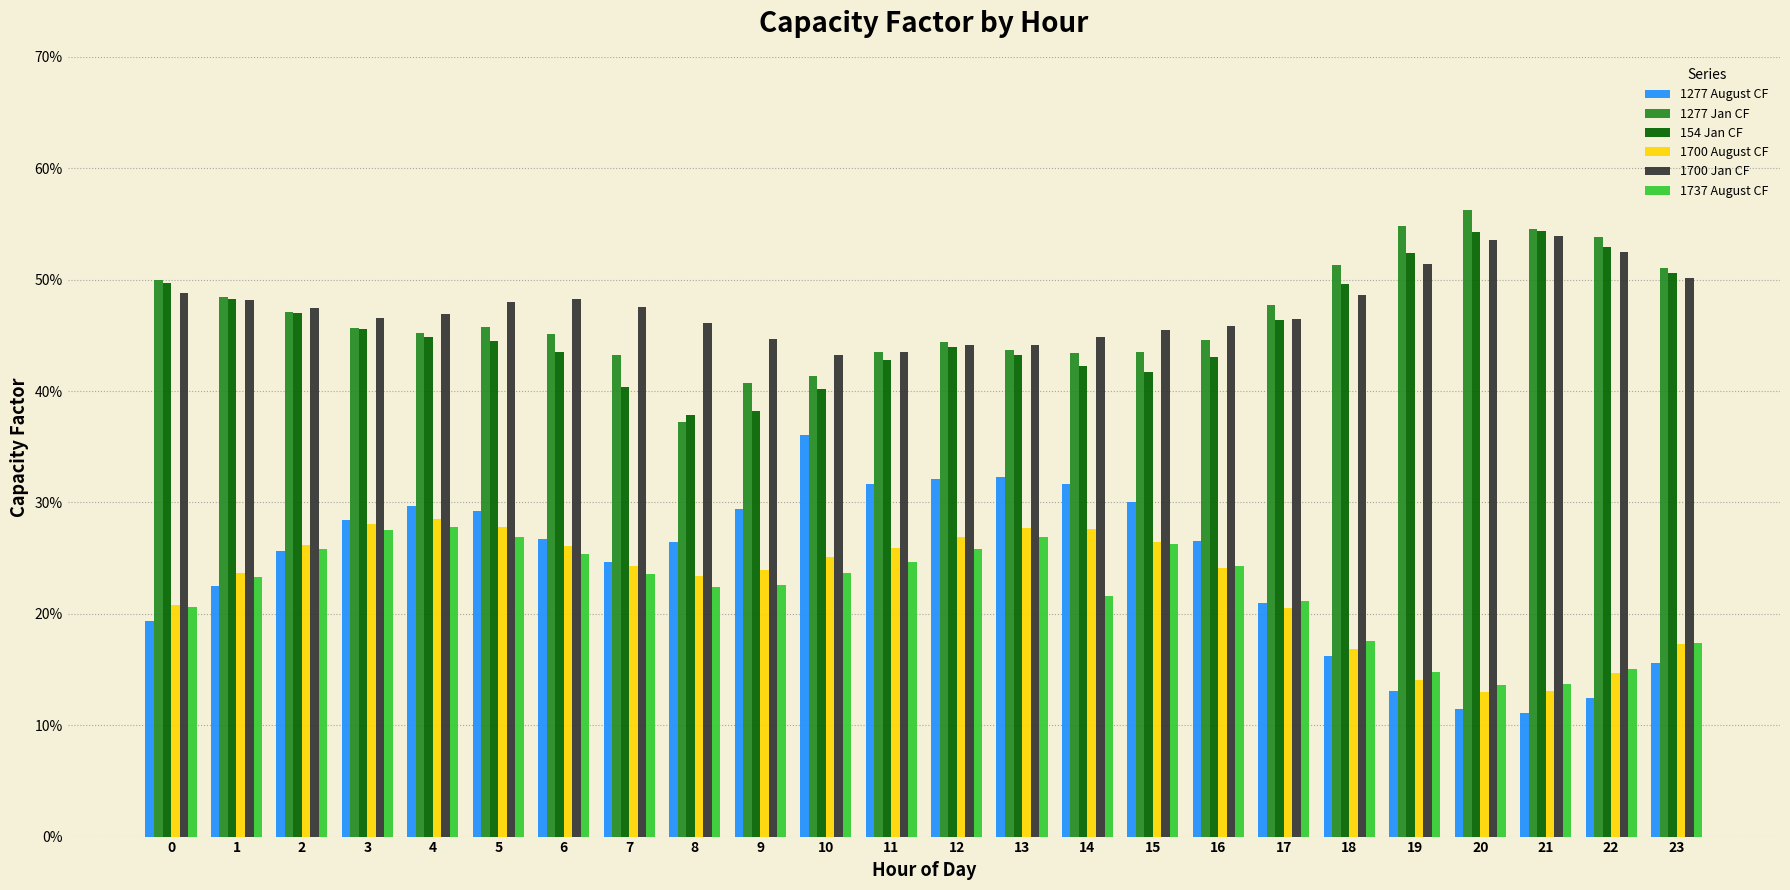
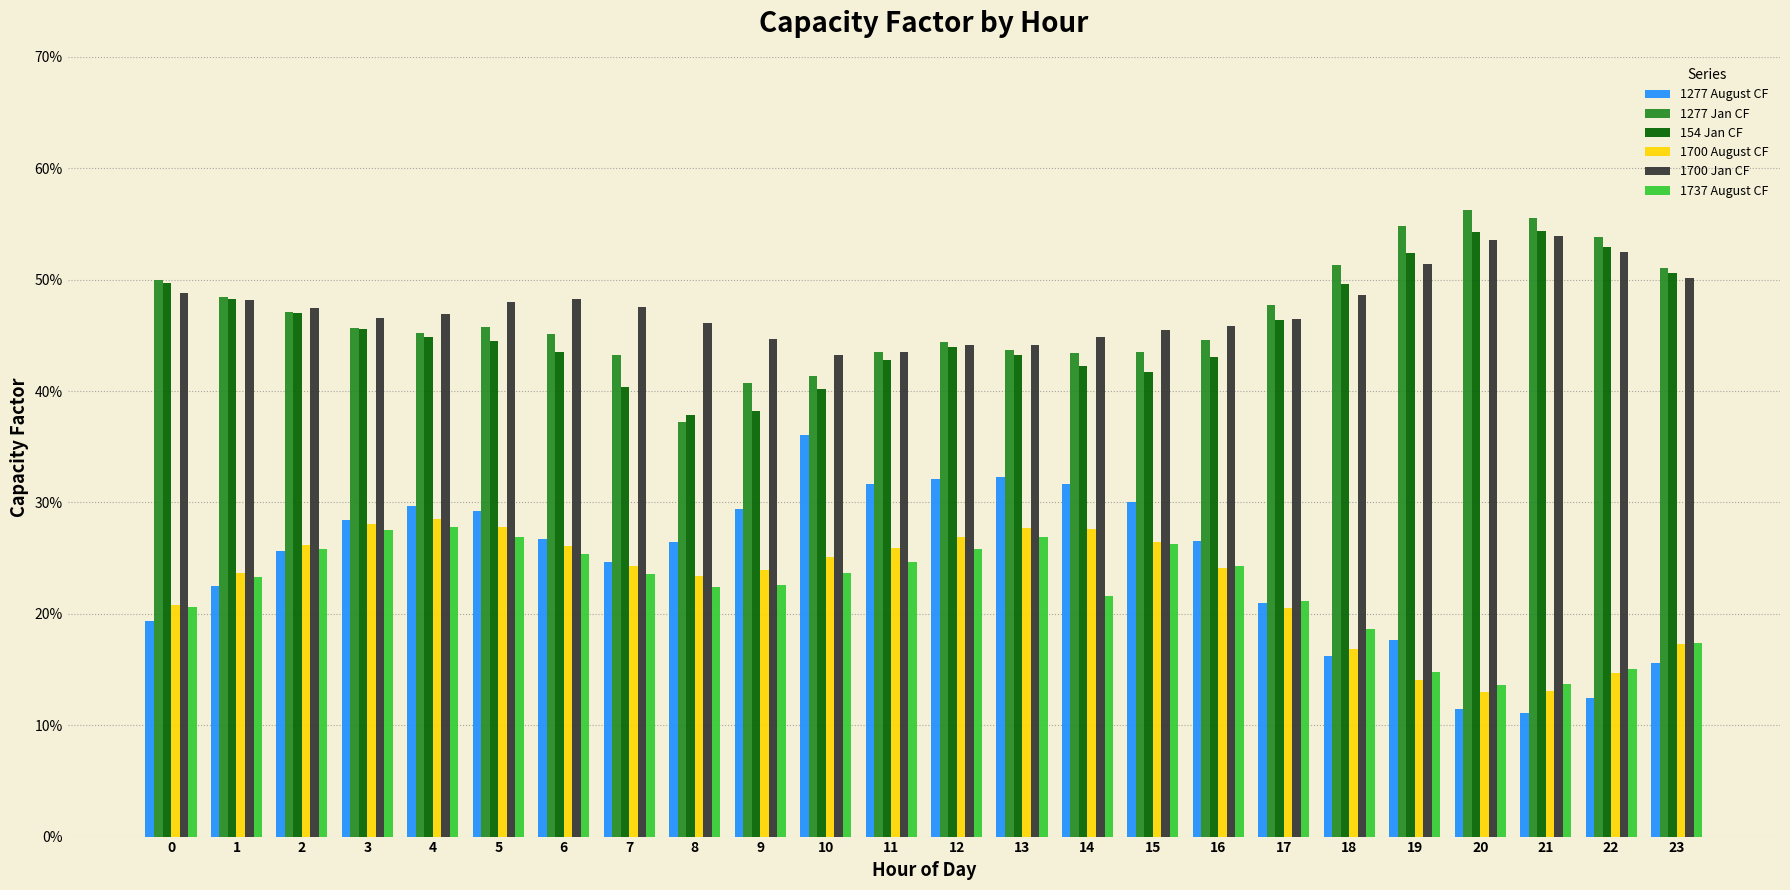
  {
    "1277 August CF": {
      "0": "19.4%",
      "1": "22.5%",
      "2": "25.7%",
      "3": "28.5%",
      "4": "29.7%",
      "5": "29.2%",
      "6": "26.7%",
      "7": "24.6%",
      "8": "26.5%",
      "9": "29.4%",
      "10": "36.0%",
      "11": "31.6%",
      "12": "32.1%",
      "13": "32.3%",
      "14": "31.7%",
      "15": "30.0%",
      "16": "26.6%",
      "17": "21.0%",
      "18": "16.2%",
-     "19": "13.0%",
+     "19": "17.6%",
      "20": "11.4%",
      "21": "11.1%",
      "22": "12.5%",
      "23": "15.5%"
    },
    "1277 Jan CF": {
      "0": "50.0%",
      "1": "48.4%",
      "2": "47.1%",
      "3": "45.7%",
      "4": "45.2%",
      "5": "45.8%",
      "6": "45.1%",
      "7": "43.3%",
      "8": "37.2%",
      "9": "40.8%",
      "10": "41.4%",
      "11": "43.5%",
      "12": "44.4%",
      "13": "43.7%",
      "14": "43.4%",
      "15": "43.5%",
      "16": "44.6%",
      "17": "47.7%",
      "18": "51.4%",
      "19": "54.8%",
      "20": "56.2%",
-     "21": "54.6%",
+     "21": "55.5%",
      "22": "53.8%",
      "23": "51.1%"
    },
    "154 Jan CF": {
      "0": "49.7%",
      "1": "48.3%",
      "2": "47.0%",
      "3": "45.6%",
      "4": "44.8%",
      "5": "44.5%",
      "6": "43.5%",
      "7": "40.4%",
      "8": "37.8%",
      "9": "38.2%",
      "10": "40.2%",
      "11": "42.8%",
      "12": "43.9%",
      "13": "43.3%",
      "14": "42.3%",
      "15": "41.7%",
      "16": "43.1%",
      "17": "46.4%",
      "18": "49.6%",
      "19": "52.4%",
      "20": "54.3%",
      "21": "54.4%",
      "22": "52.9%",
      "23": "50.6%"
    },
    "1700 August CF": {
      "0": "20.8%",
      "1": "23.7%",
      "2": "26.2%",
      "3": "28.0%",
      "4": "28.5%",
      "5": "27.8%",
      "6": "26.1%",
      "7": "24.3%",
      "8": "23.4%",
      "9": "23.9%",
      "10": "25.1%",
      "11": "26.0%",
      "12": "26.9%",
      "13": "27.7%",
      "14": "27.6%",
      "15": "26.5%",
      "16": "24.1%",
      "17": "20.5%",
      "18": "16.8%",
      "19": "14.1%",
      "20": "12.9%",
      "21": "13.1%",
      "22": "14.7%",
      "23": "17.3%"
    },
    "1700 Jan CF": {
      "0": "48.8%",
      "1": "48.1%",
      "2": "47.5%",
      "3": "46.6%",
      "4": "46.9%",
      "5": "48.0%",
      "6": "48.2%",
      "7": "47.6%",
      "8": "46.1%",
      "9": "44.7%",
      "10": "43.3%",
      "11": "43.5%",
      "12": "44.1%",
      "13": "44.2%",
      "14": "44.9%",
      "15": "45.5%",
      "16": "45.9%",
      "17": "46.5%",
      "18": "48.6%",
      "19": "51.4%",
      "20": "53.6%",
      "21": "53.9%",
      "22": "52.5%",
      "23": "50.2%"
    },
    "1737 August CF": {
      "0": "20.6%",
      "1": "23.3%",
      "2": "25.9%",
      "3": "27.5%",
      "4": "27.8%",
      "5": "26.9%",
      "6": "25.3%",
      "7": "23.5%",
      "8": "22.4%",
      "9": "22.6%",
      "10": "23.6%",
      "11": "24.7%",
      "12": "25.9%",
      "13": "26.9%",
      "14": "21.6%",
      "15": "26.3%",
      "16": "24.3%",
      "17": "21.1%",
-     "18": "17.6%",
+     "18": "18.7%",
      "19": "14.8%",
      "20": "13.6%",
      "21": "13.7%",
      "22": "15.1%",
      "23": "17.3%"
    }
  }
